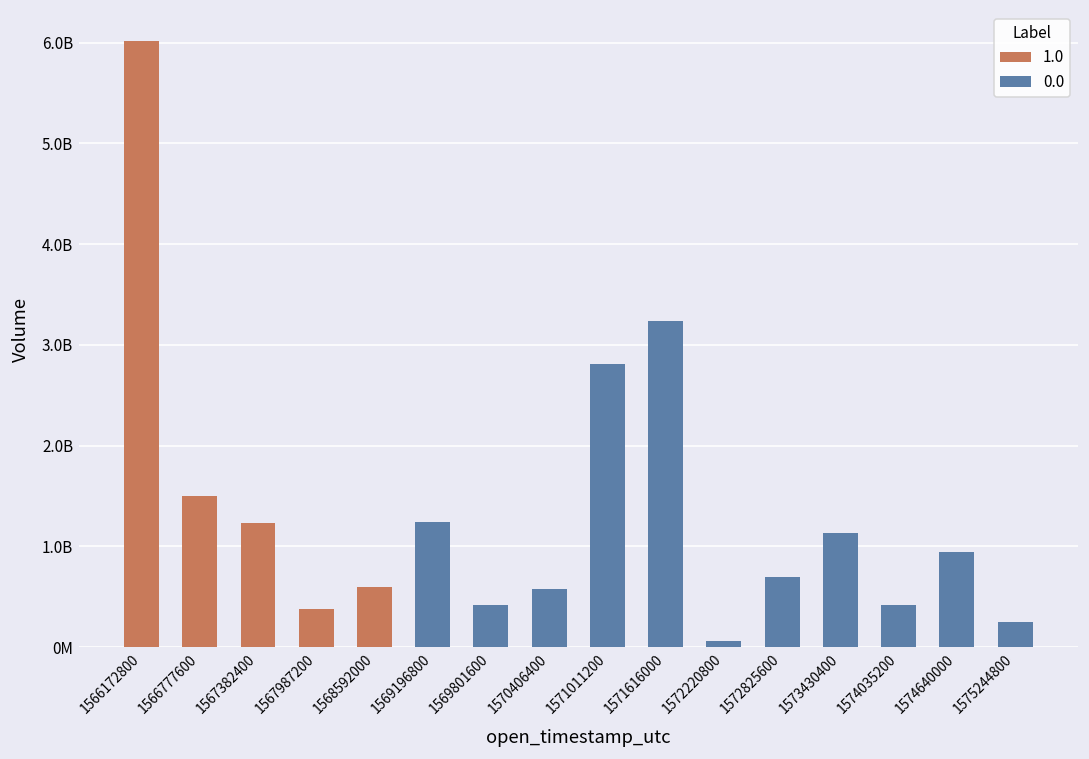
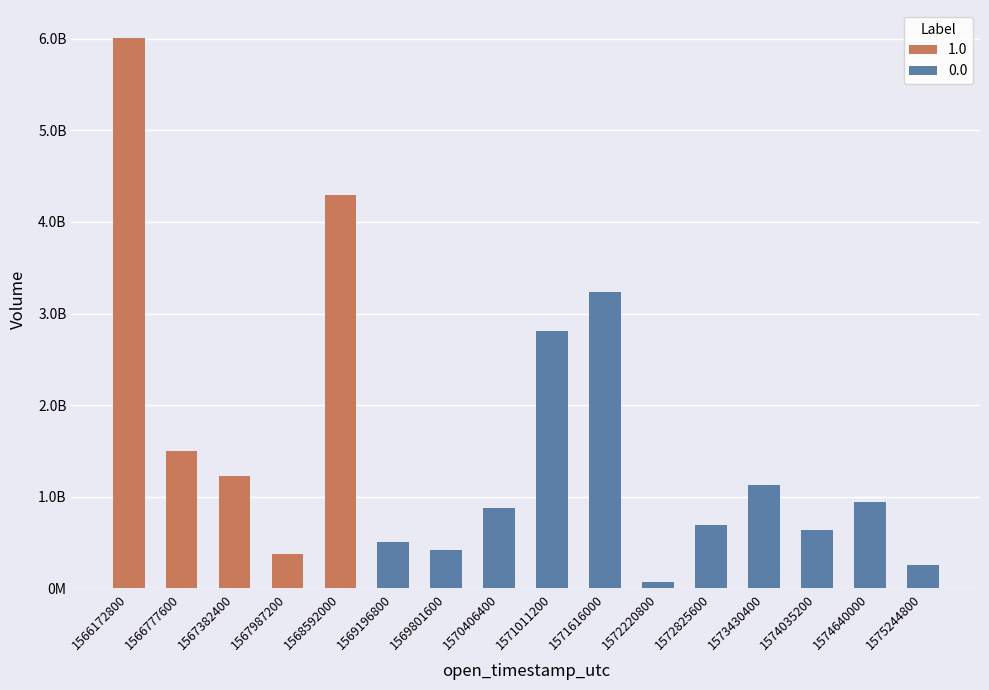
  {
    "1.0": {
      "1566172800": 6000000000,
      "1566777600": 1500000000,
      "1567382400": 1200000000,
      "1567987200": 400000000,
-     "1568592000": 600000000
+     "1568592000": 4300000000
    },
    "0.0": {
-     "1569196800": 1200000000,
+     "1569196800": 500000000,
      "1569801600": 400000000,
-     "1570406400": 600000000,
+     "1570406400": 900000000,
      "1571011200": 2800000000,
      "1571616000": 3200000000,
      "1572220800": 100000000,
      "1572825600": 700000000,
      "1573430400": 1100000000,
-     "1574035200": 400000000,
+     "1574035200": 600000000,
      "1574640000": 900000000,
      "1575244800": 300000000
    }
  }
